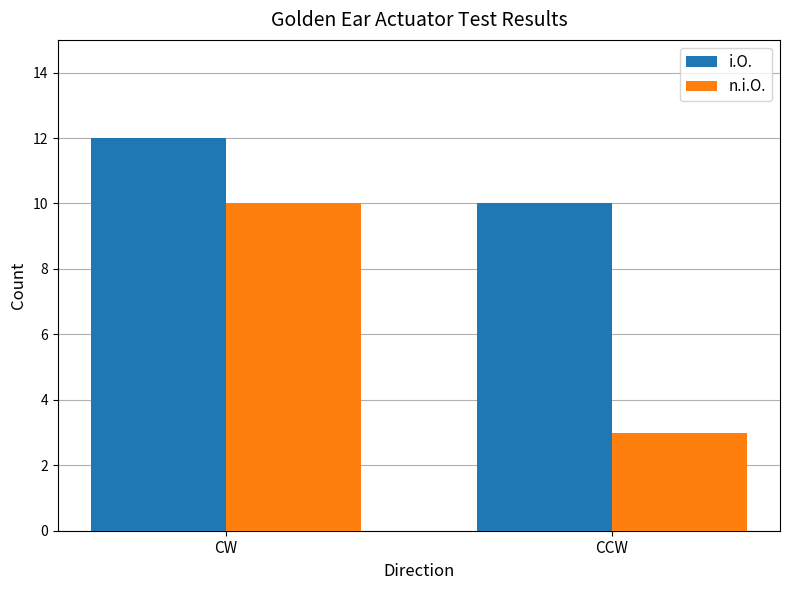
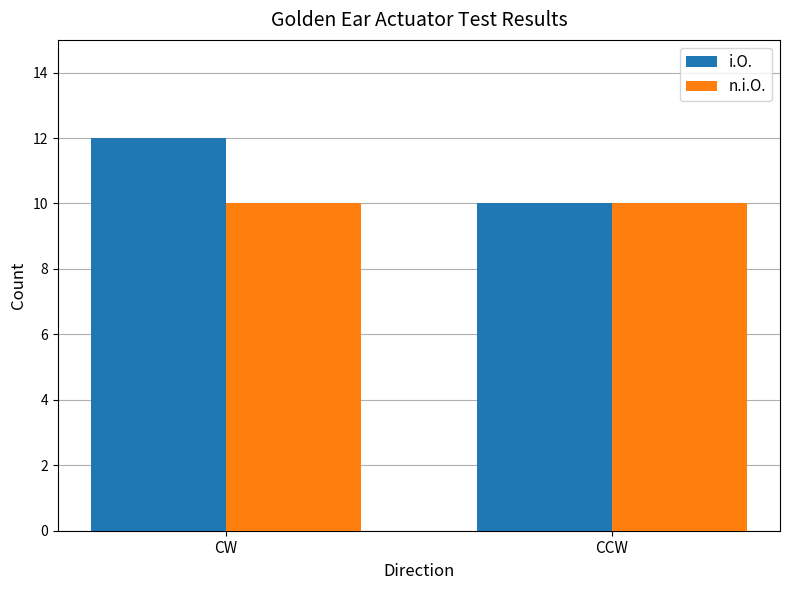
  {
    "i.O.": {
      "CW": 12,
      "CCW": 10
    },
    "n.i.O.": {
      "CW": 10,
-     "CCW": 3
+     "CCW": 10
    }
  }
